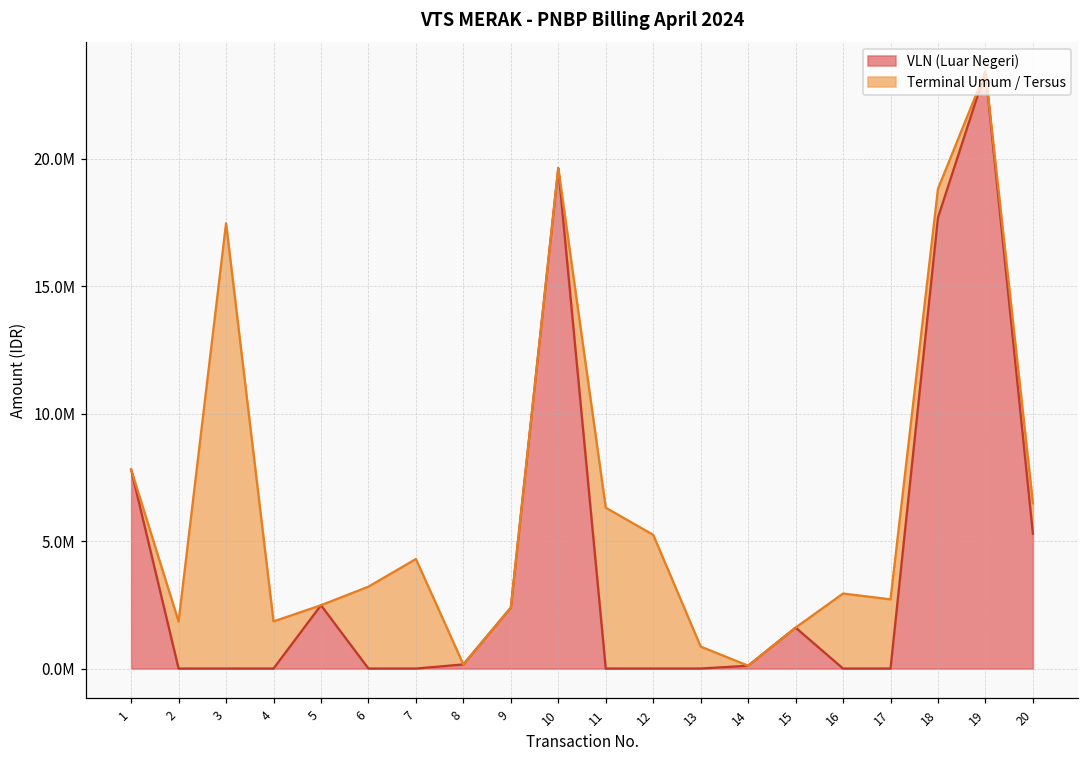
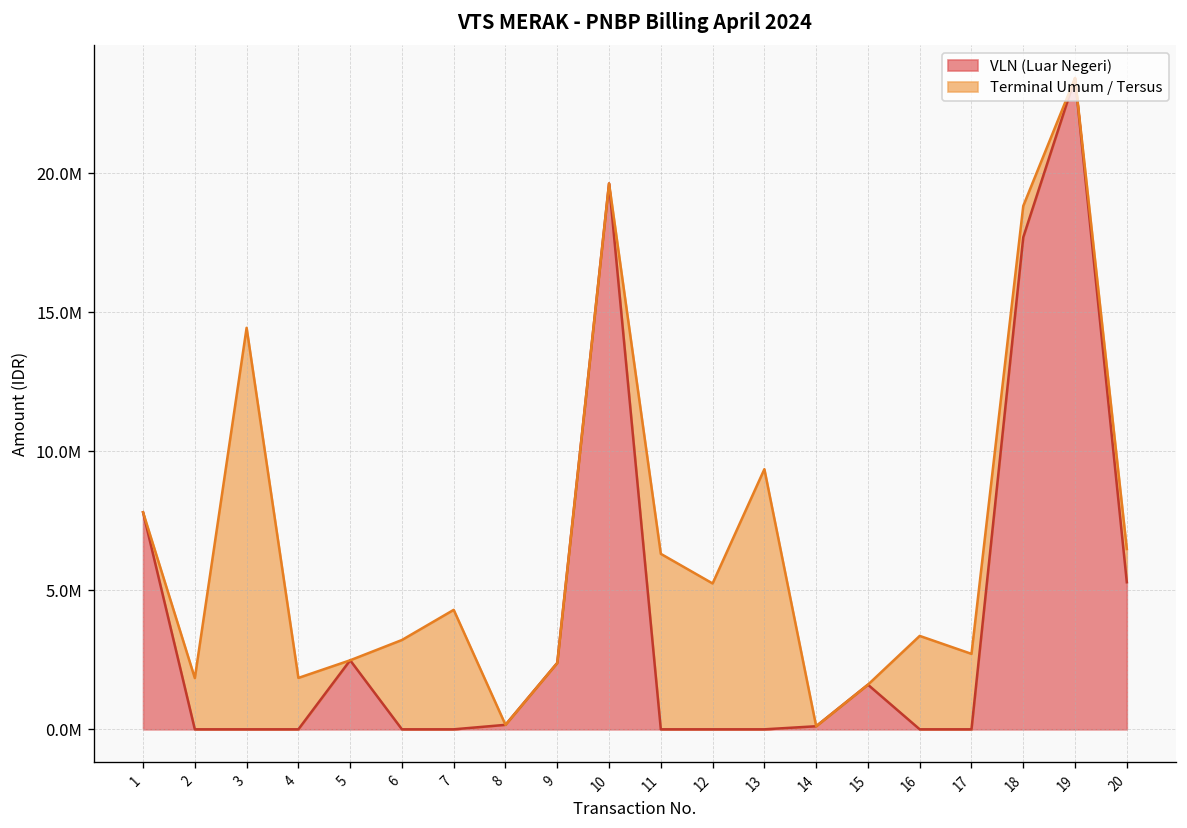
  {
    "VLN (Luar Negeri)": {
      "2": 0,
      "3": 0,
      "4": 0,
      "6": 0,
      "7": 0,
      "11": 0,
      "12": 0,
      "13": 0,
      "16": 0,
      "17": 0,
      "18": 17700000,
      "20": 5300000
    },
    "Terminal Umum / Tersus": {
      "2": 1800000,
-     "3": 17500000,
+     "3": 14400000,
      "4": 1800000,
      "6": 3200000,
      "7": 4300000,
      "11": 6300000,
      "12": 5200000,
-     "13": 900000,
-     "16": 2900000,
+     "13": 9400000,
+     "16": 3400000,
      "17": 2700000,
      "18": 1100000,
      "20": 1200000
    }
  }
